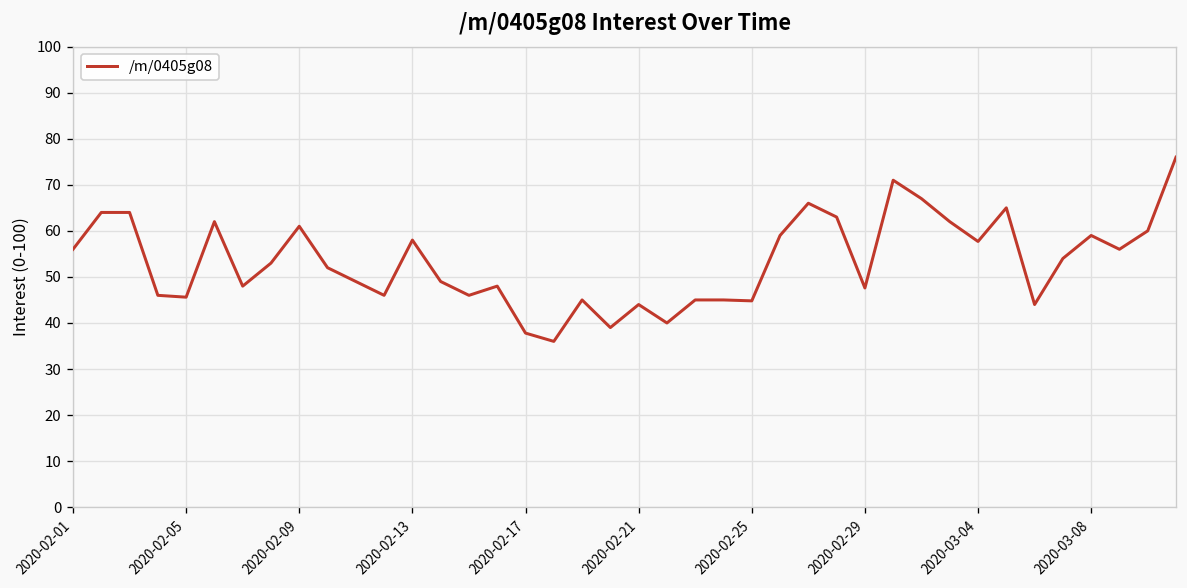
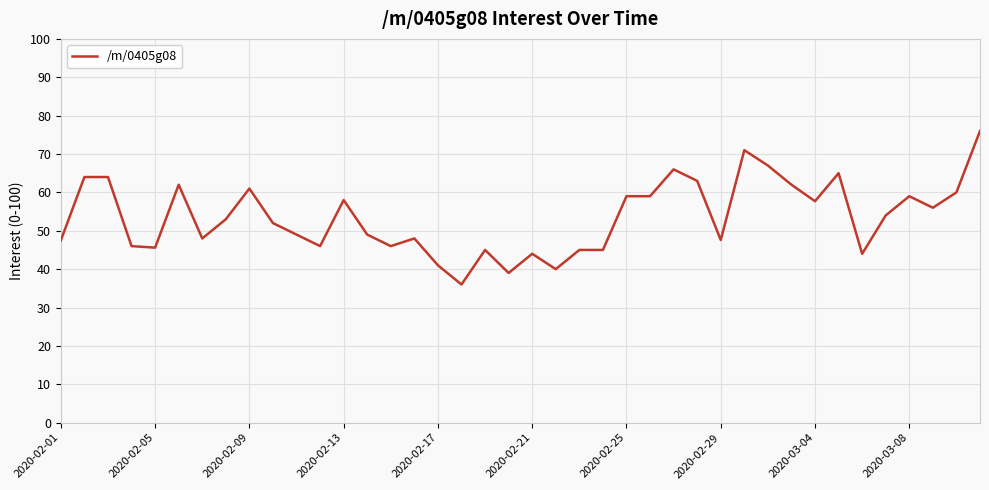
  {
-   "2020-02-01": 56,
+   "2020-02-01": 48,
    "2020-02-05": 46,
    "2020-02-09": 61,
    "2020-02-13": 58,
-   "2020-02-17": 38,
+   "2020-02-17": 41,
    "2020-02-21": 44,
-   "2020-02-25": 45,
+   "2020-02-25": 59,
    "2020-02-29": 48,
    "2020-03-04": 58,
    "2020-03-08": 59
  }
